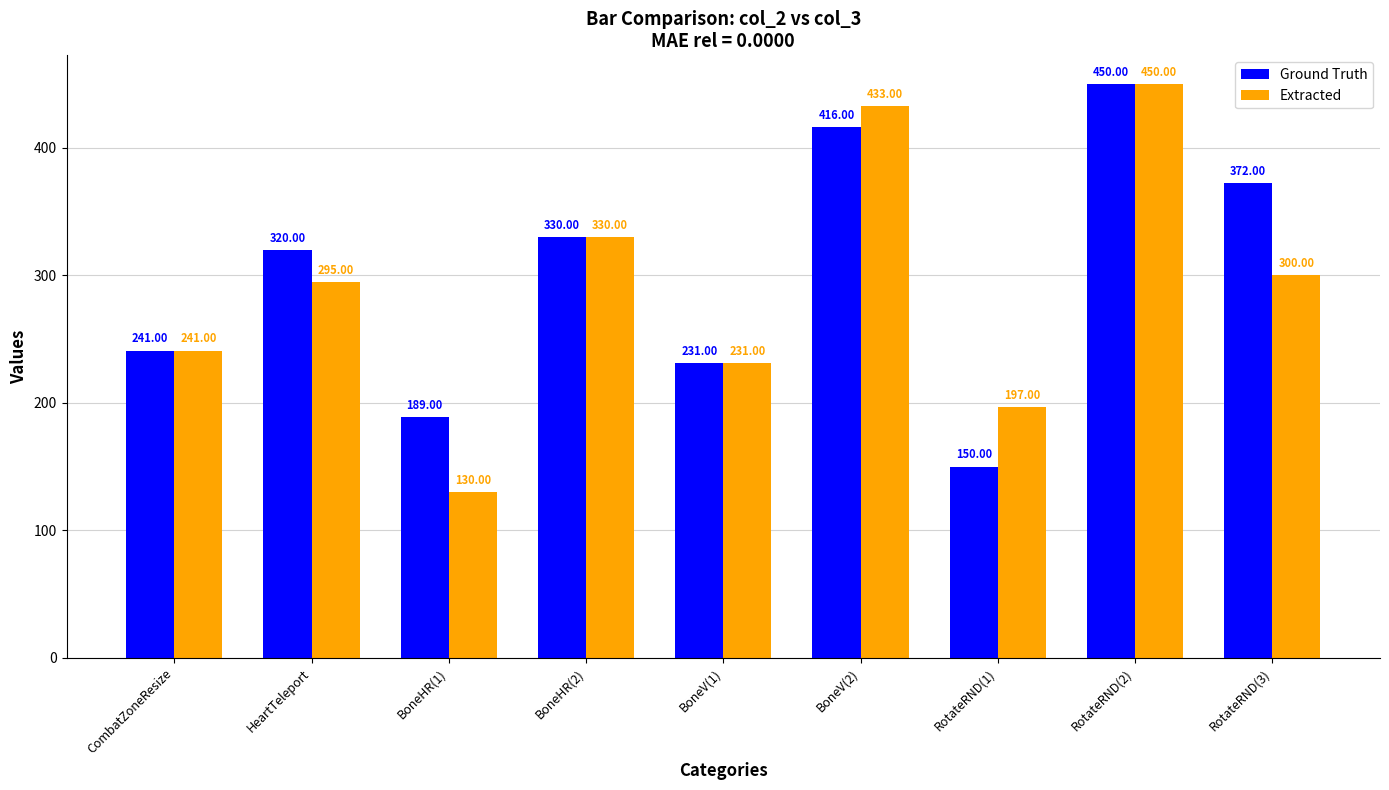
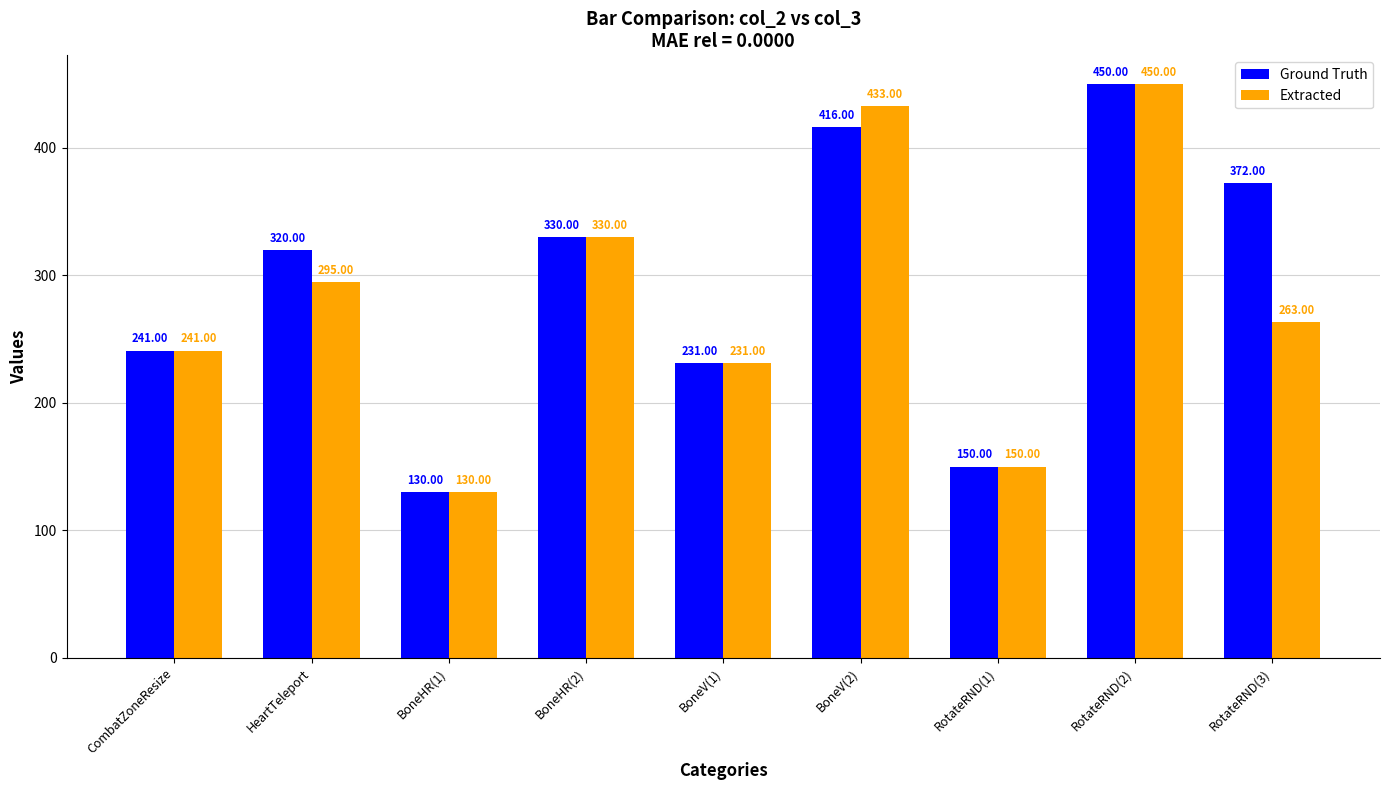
  {
    "Ground Truth": {
      "CombatZoneResize": 241.00,
      "HeartTeleport": 320.00,
-     "BoneHR(1)": 189.00,
+     "BoneHR(1)": 130.00,
      "BoneHR(2)": 330.00,
      "BoneV(1)": 231.00,
      "BoneV(2)": 416.00,
      "RotateRND(1)": 150.00,
      "RotateRND(2)": 450.00,
      "RotateRND(3)": 372.00
    },
    "Extracted": {
      "CombatZoneResize": 241.00,
      "HeartTeleport": 295.00,
      "BoneHR(1)": 130.00,
      "BoneHR(2)": 330.00,
      "BoneV(1)": 231.00,
      "BoneV(2)": 433.00,
-     "RotateRND(1)": 197.00,
+     "RotateRND(1)": 150.00,
      "RotateRND(2)": 450.00,
-     "RotateRND(3)": 300.00
+     "RotateRND(3)": 263.00
    }
  }
